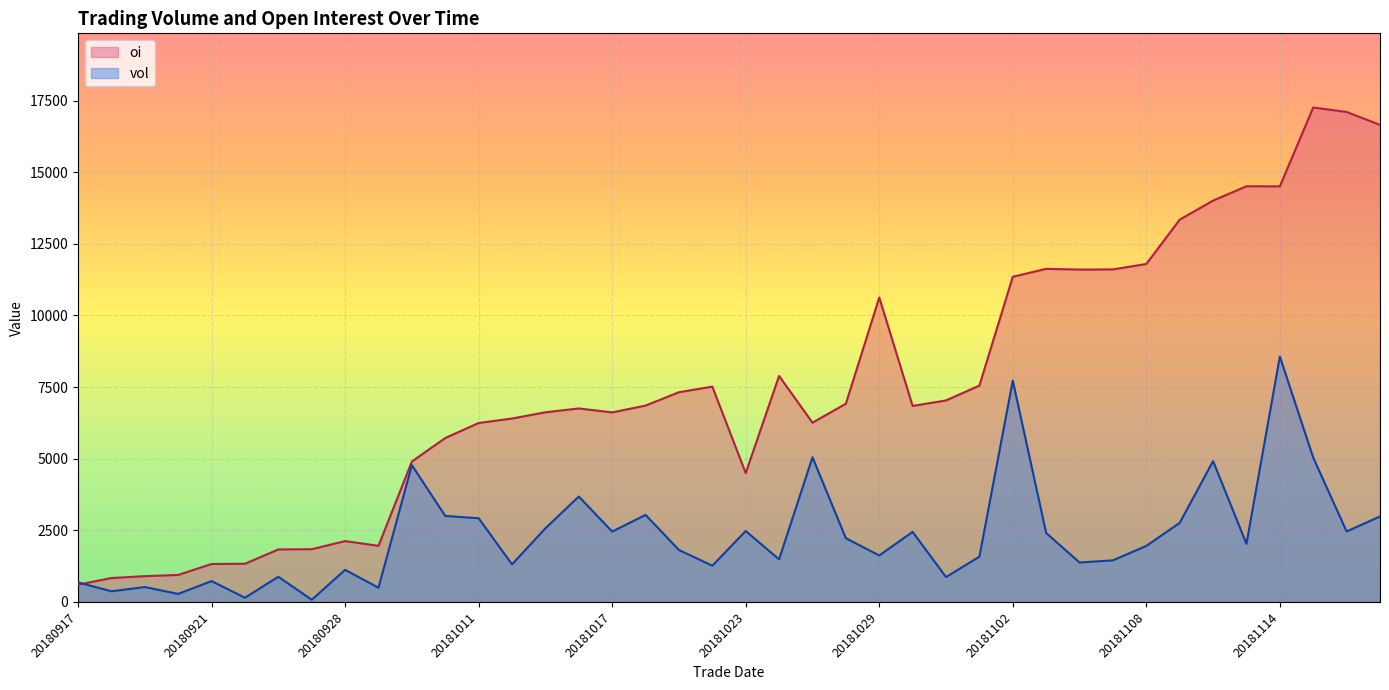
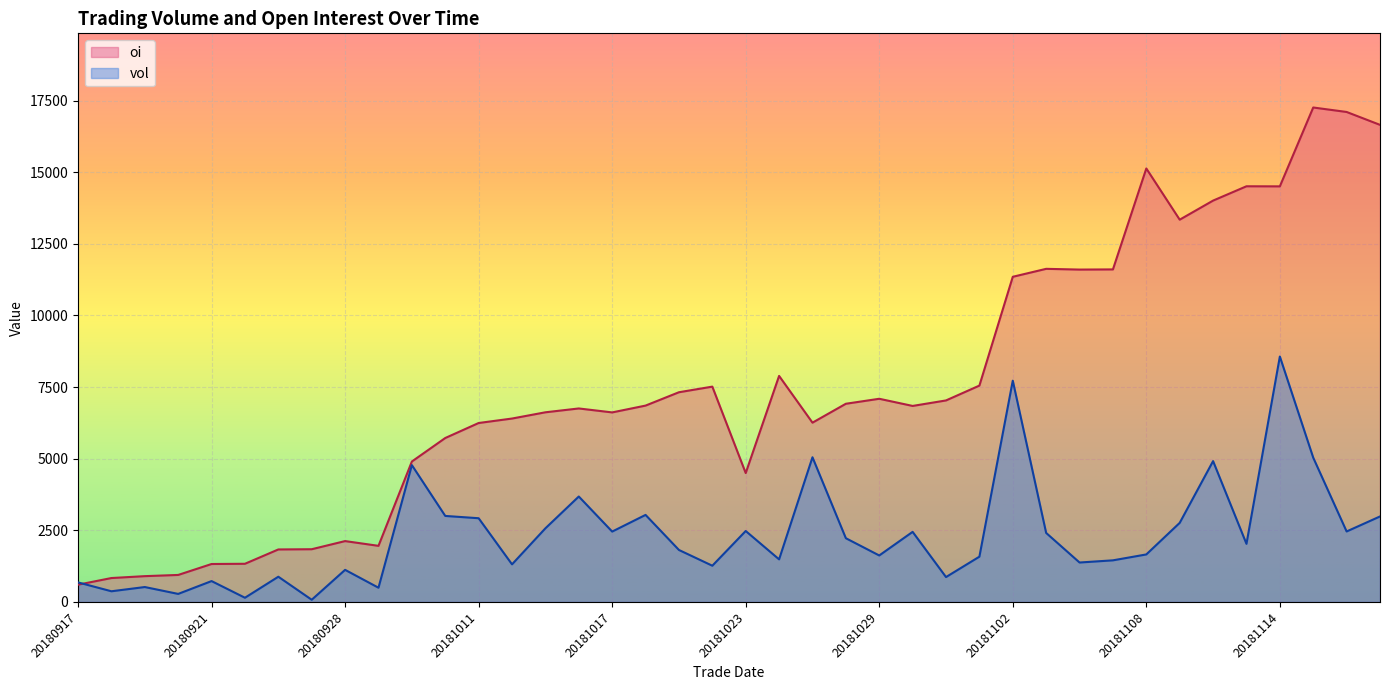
  {
    "oi": {
      "20180921": 1300,
      "20180928": 2100,
      "20181011": 6200,
      "20181017": 6600,
      "20181023": 4500,
-     "20181029": 10600,
+     "20181029": 7100,
      "20181102": 11400,
-     "20181108": 11800,
+     "20181108": 15100,
      "20181114": 14500
    },
    "vol": {
      "20180921": 700,
      "20180928": 1100,
      "20181011": 2900,
      "20181017": 2500,
      "20181023": 2500,
      "20181029": 1600,
      "20181102": 7700,
-     "20181108": 2000,
+     "20181108": 1700,
      "20181114": 8600
    }
  }
